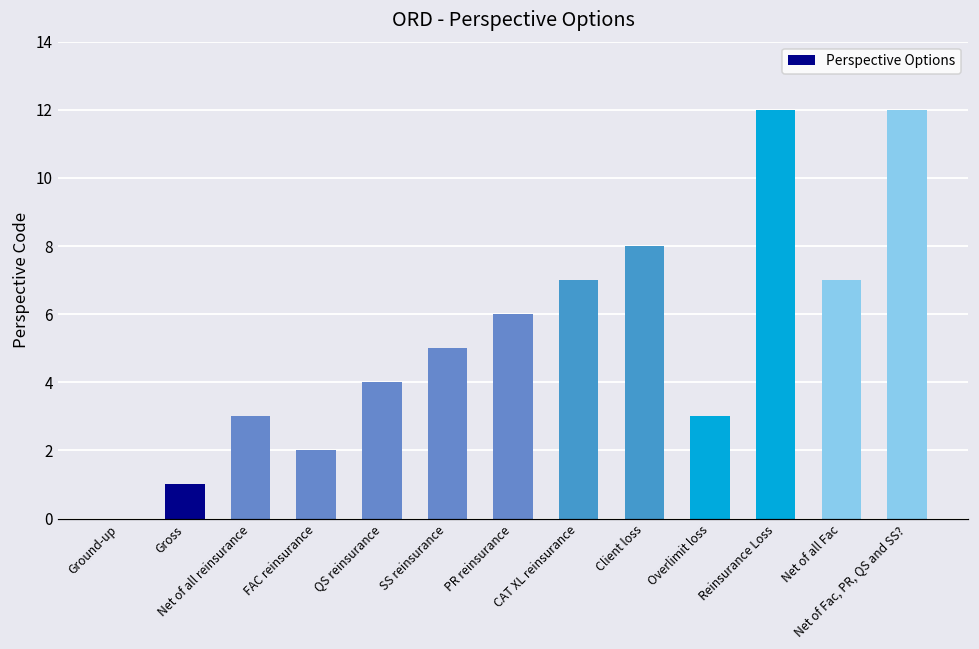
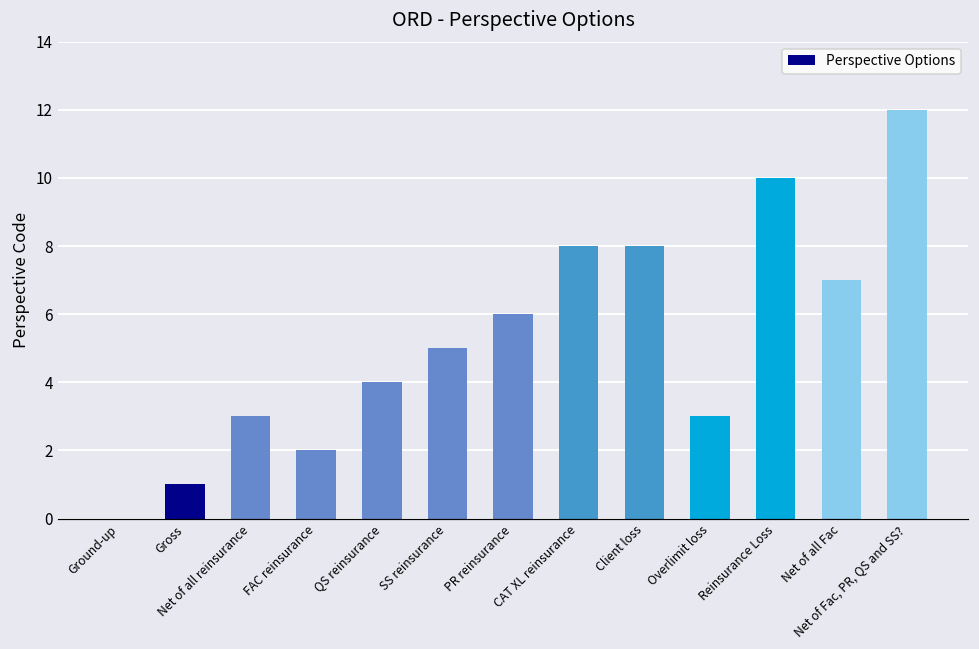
  {
    "Ground-up": 0,
    "Gross": 1,
    "Net of all reinsurance": 3,
    "FAC reinsurance": 2,
    "QS reinsurance": 4,
    "SS reinsurance": 5,
    "PR reinsurance": 6,
-   "CAT XL reinsurance": 7,
+   "CAT XL reinsurance": 8,
    "Client loss": 8,
    "Overlimit loss": 3,
-   "Reinsurance Loss": 12,
+   "Reinsurance Loss": 10,
    "Net of all Fac": 7,
    "Net of Fac, PR, QS and SS?": 12
  }
